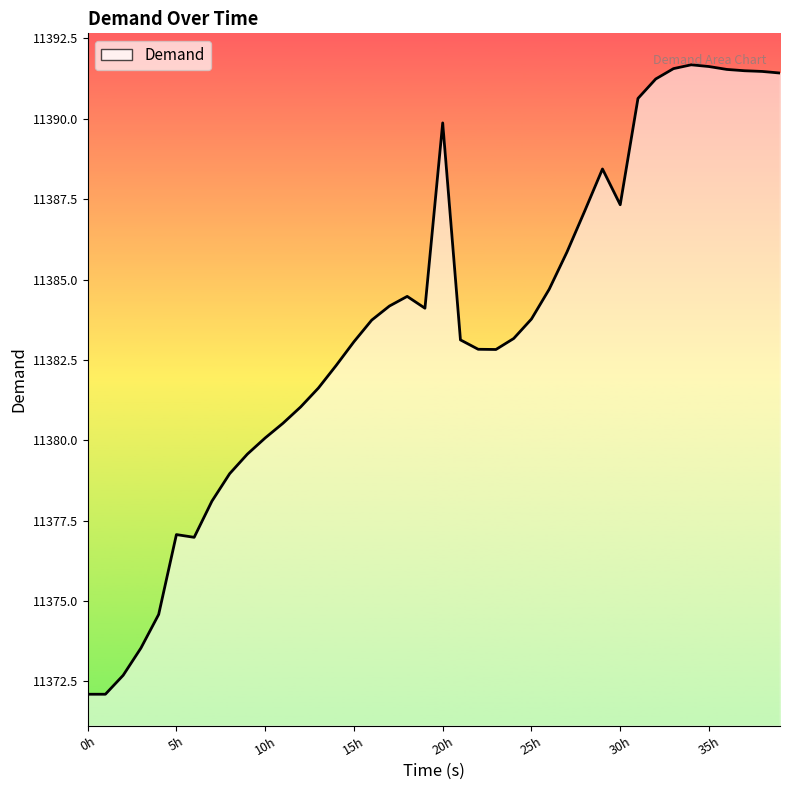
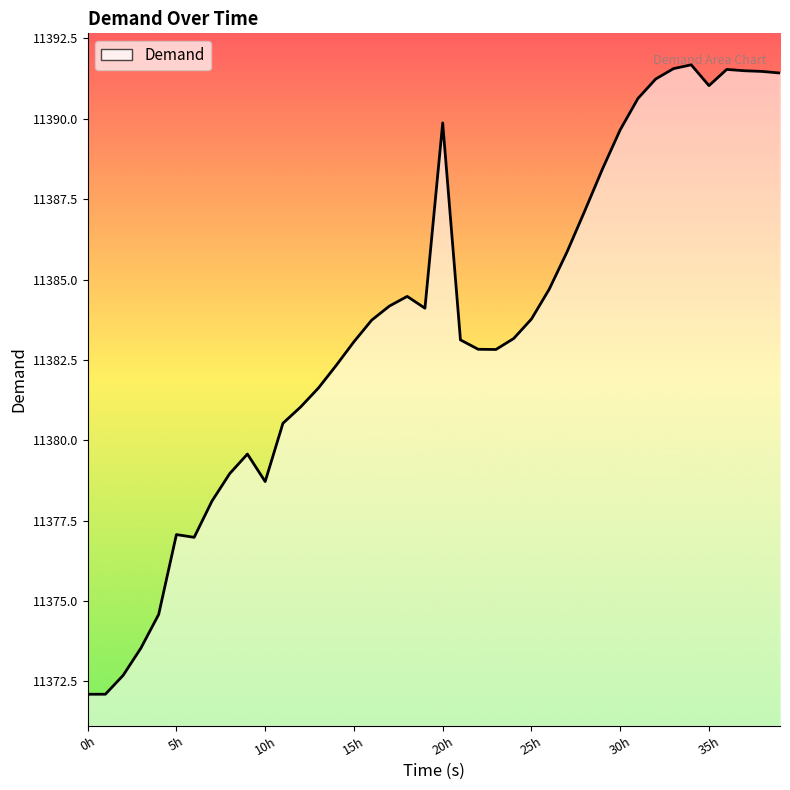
  {
    "0h": 11372.1,
    "5h": 11377.1,
-   "10h": 11380.1,
+   "10h": 11378.7,
    "15h": 11383.1,
    "20h": 11389.9,
    "25h": 11383.8,
-   "30h": 11387.3,
-   "35h": 11391.6
+   "30h": 11389.7,
+   "35h": 11391.0
  }
